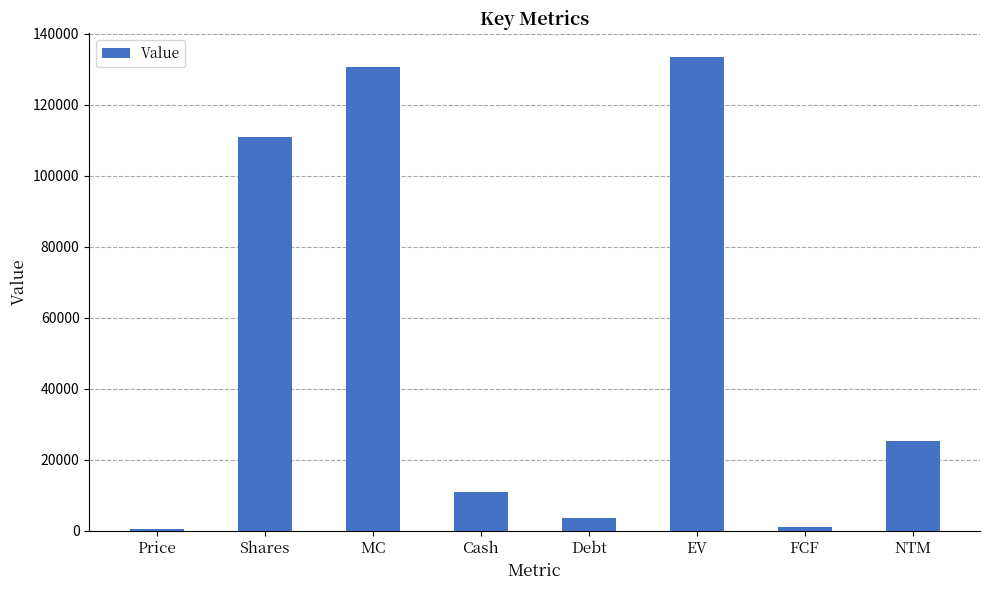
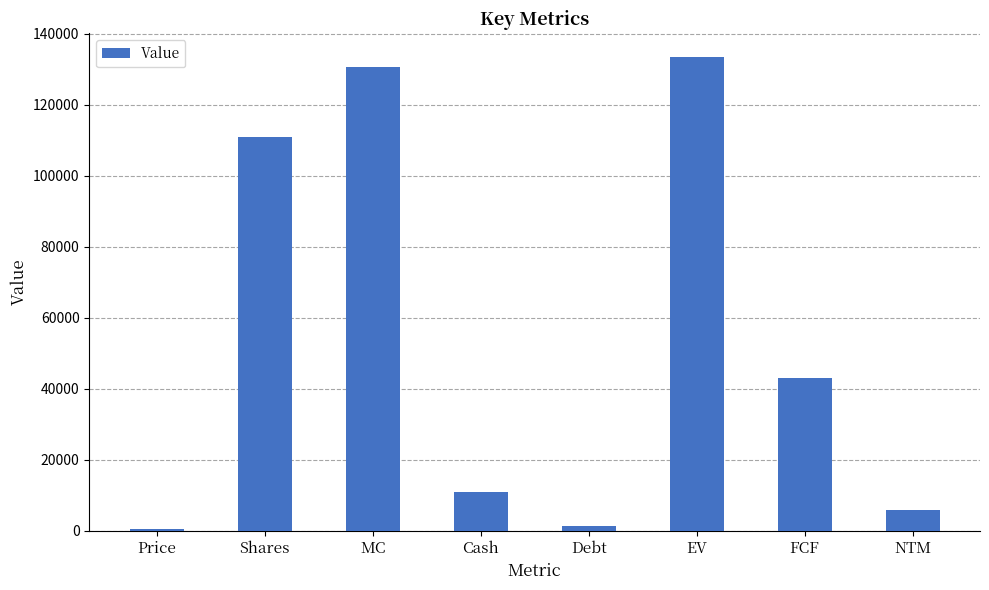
  {
    "Shares": 111000,
    "MC": 131000,
    "Cash": 11000,
-   "Debt": 4000,
+   "Debt": 1000,
    "EV": 133000,
-   "FCF": 1000,
-   "NTM": 25000
+   "FCF": 43000,
+   "NTM": 6000
  }
